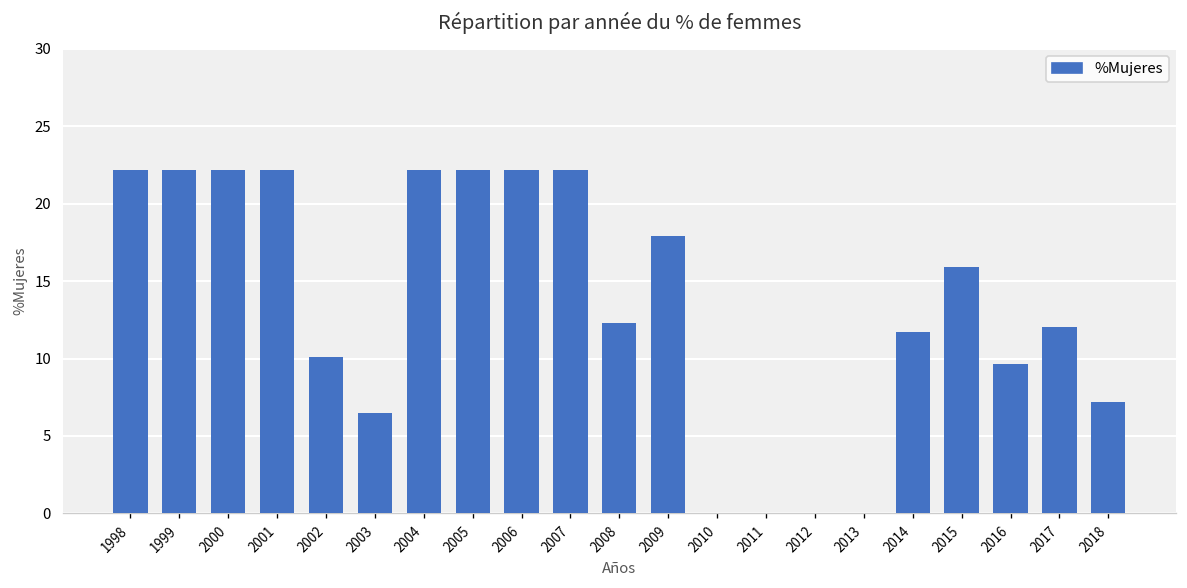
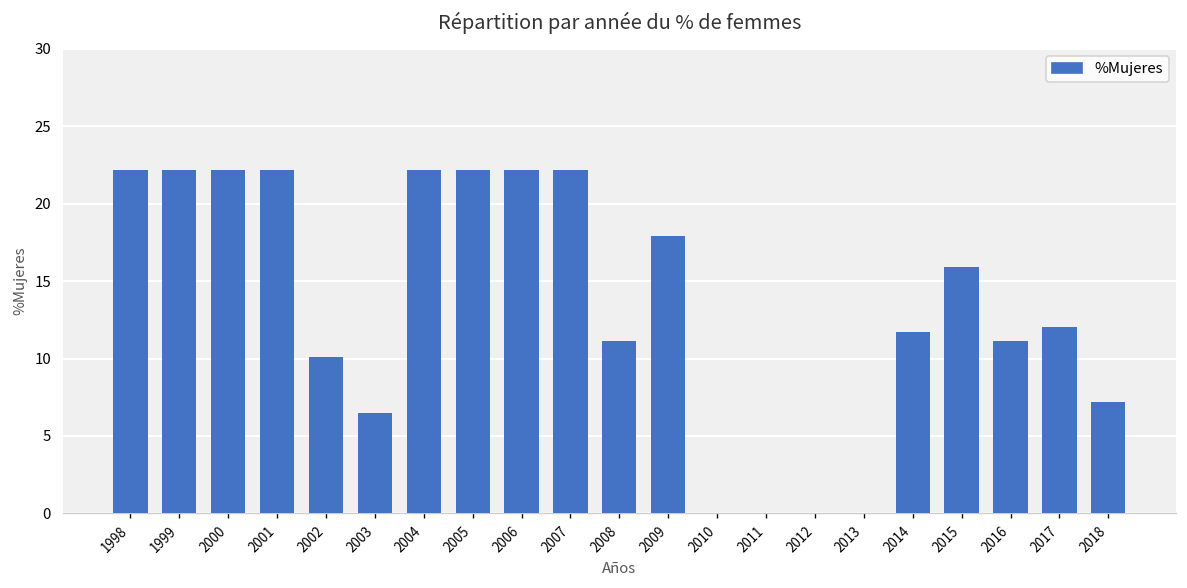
  {
    "1998": 22.2,
    "1999": 22.2,
    "2000": 22.2,
    "2001": 22.2,
    "2002": 10.1,
    "2003": 6.5,
    "2004": 22.2,
    "2005": 22.2,
    "2006": 22.2,
    "2007": 22.2,
-   "2008": 12.3,
+   "2008": 11.1,
    "2009": 17.9,
    "2010": 0.0,
    "2011": 0.0,
    "2012": 0.0,
    "2013": 0.0,
    "2014": 11.7,
    "2015": 15.9,
-   "2016": 9.7,
+   "2016": 11.1,
    "2017": 12.0,
    "2018": 7.2
  }
